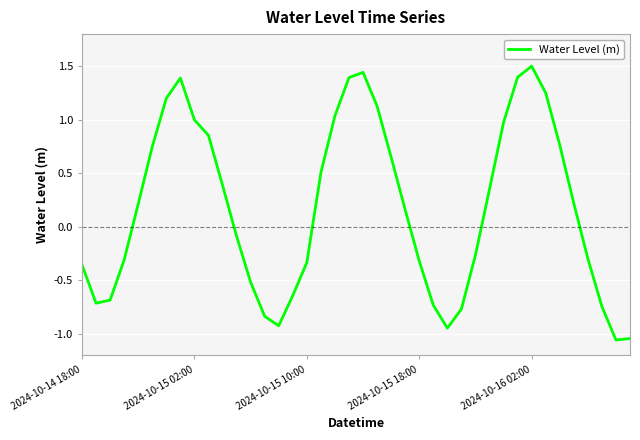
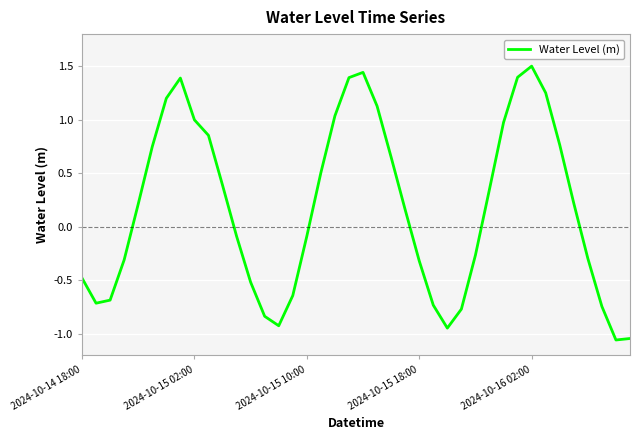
  {
-   "2024-10-14 18:00": -0.36,
+   "2024-10-14 18:00": -0.48,
    "2024-10-15 02:00": 1.00,
-   "2024-10-15 10:00": -0.34,
+   "2024-10-15 10:00": -0.09,
    "2024-10-15 18:00": -0.32,
    "2024-10-16 02:00": 1.50
  }
